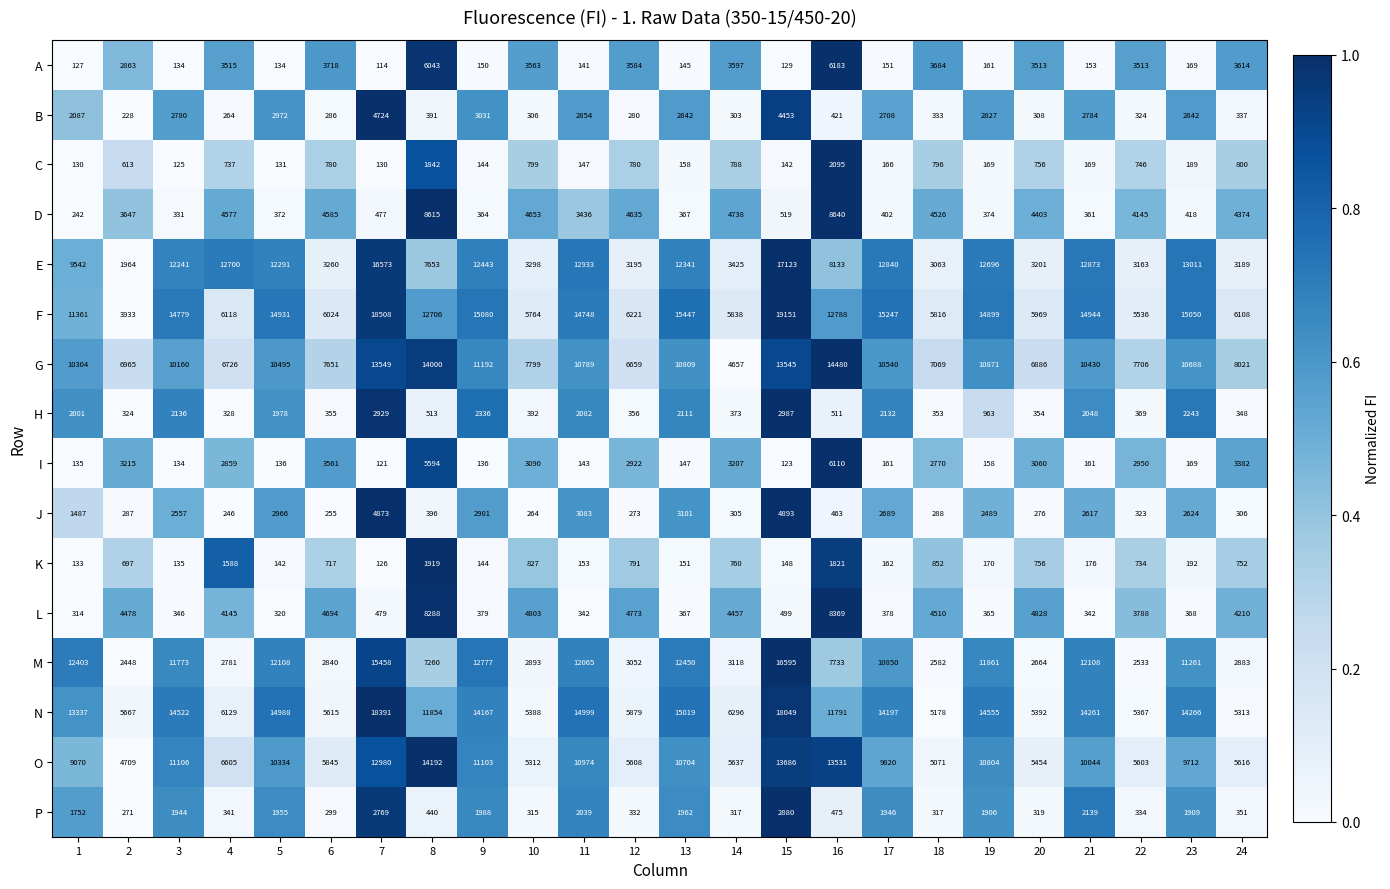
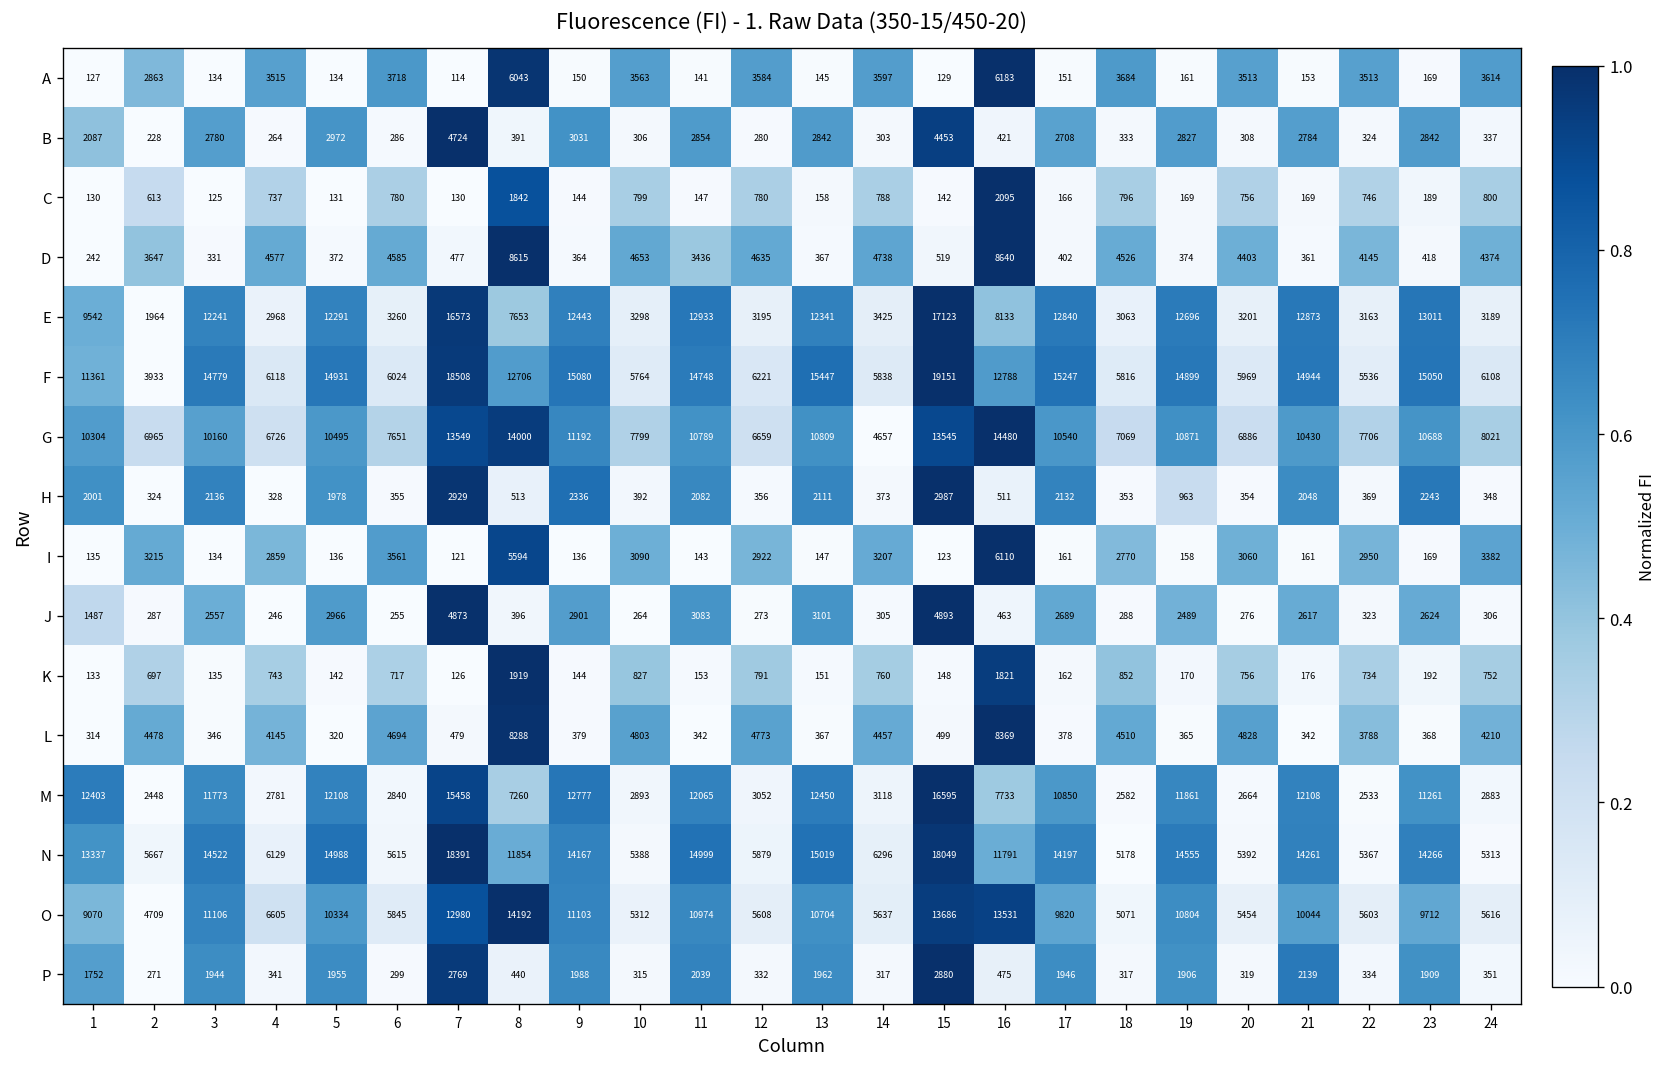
  {
    "E": {
      "1": 9542,
      "2": 1964,
      "3": 12241,
-     "4": 12700,
+     "4": 2968,
      "5": 12291,
      "6": 3260,
      "7": 16573,
      "8": 7653,
      "9": 12443,
      "10": 3298,
      "11": 12933,
      "12": 3195,
      "13": 12341,
      "14": 3425,
      "15": 17123,
      "16": 8133,
      "17": 12840,
      "18": 3063,
      "19": 12696,
      "20": 3201,
      "21": 12873,
      "22": 3163,
      "23": 13011,
      "24": 3189
    },
    "K": {
      "1": 133,
      "2": 697,
      "3": 135,
-     "4": 1588,
+     "4": 743,
      "5": 142,
      "6": 717,
      "7": 126,
      "8": 1919,
      "9": 144,
      "10": 827,
      "11": 153,
      "12": 791,
      "13": 151,
      "14": 760,
      "15": 148,
      "16": 1821,
      "17": 162,
      "18": 852,
      "19": 170,
      "20": 756,
      "21": 176,
      "22": 734,
      "23": 192,
      "24": 752
    }
  }
